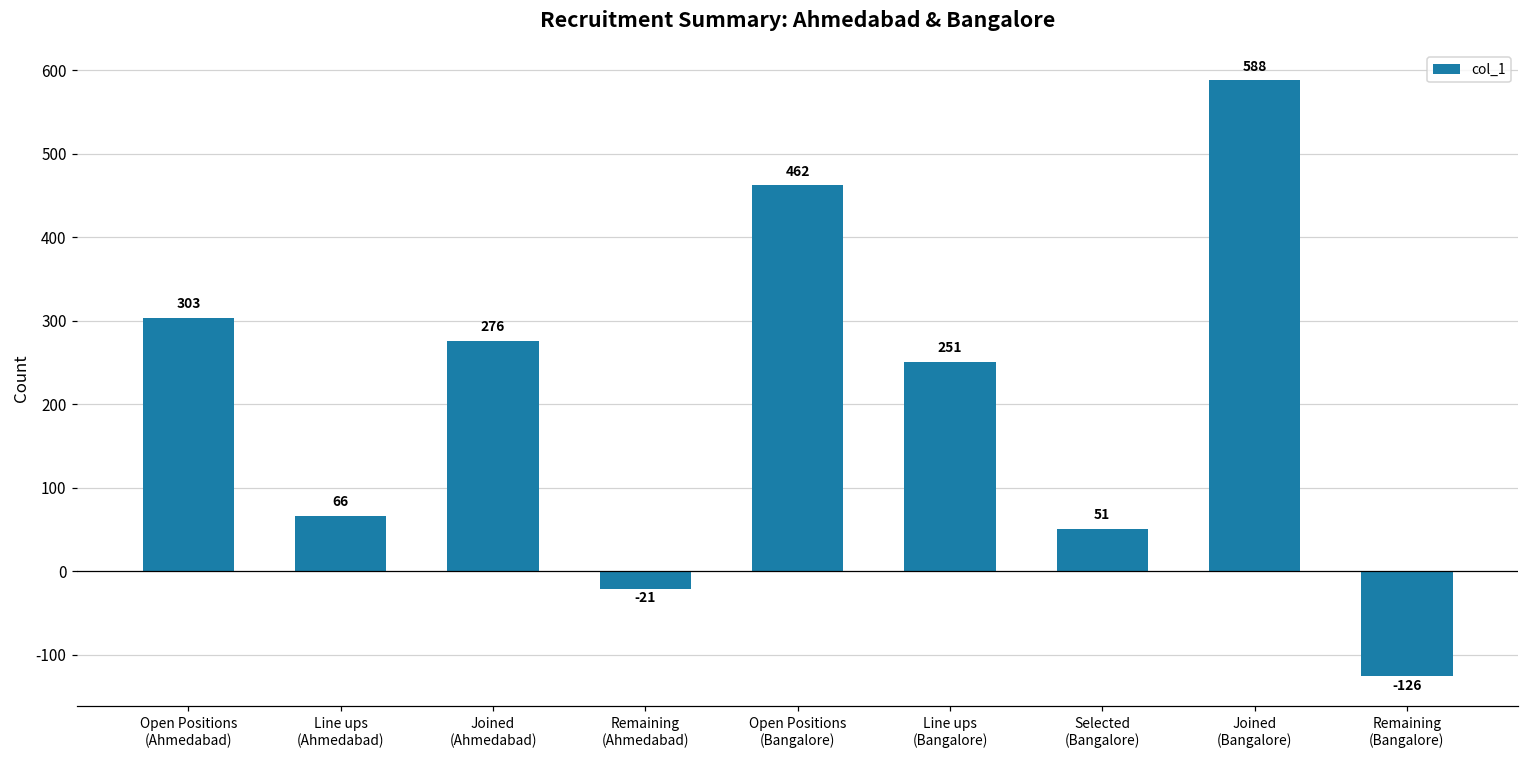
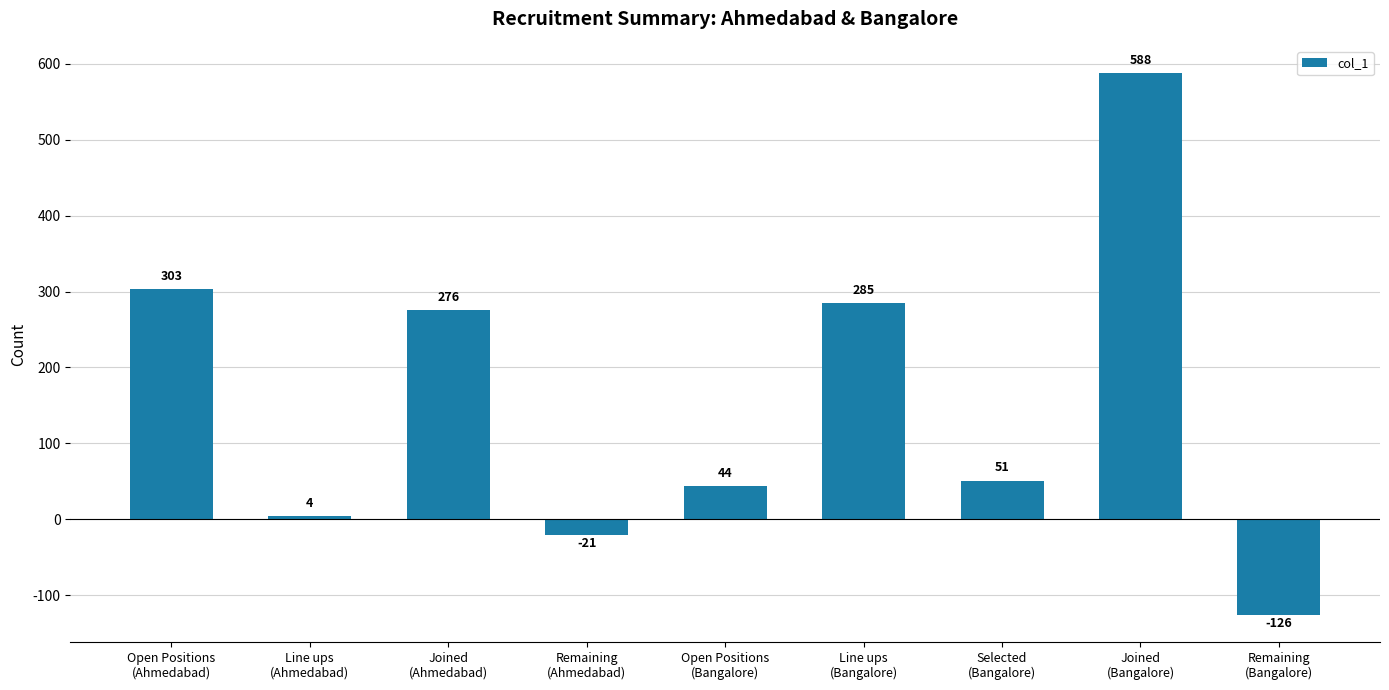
  {
    "Open Positions (Ahmedabad)": 303,
-   "Line ups (Ahmedabad)": 66,
+   "Line ups (Ahmedabad)": 4,
    "Joined (Ahmedabad)": 276,
    "Remaining (Ahmedabad)": -21,
-   "Open Positions (Bangalore)": 462,
-   "Line ups (Bangalore)": 251,
+   "Open Positions (Bangalore)": 44,
+   "Line ups (Bangalore)": 285,
    "Selected (Bangalore)": 51,
    "Joined (Bangalore)": 588,
    "Remaining (Bangalore)": -126
  }
